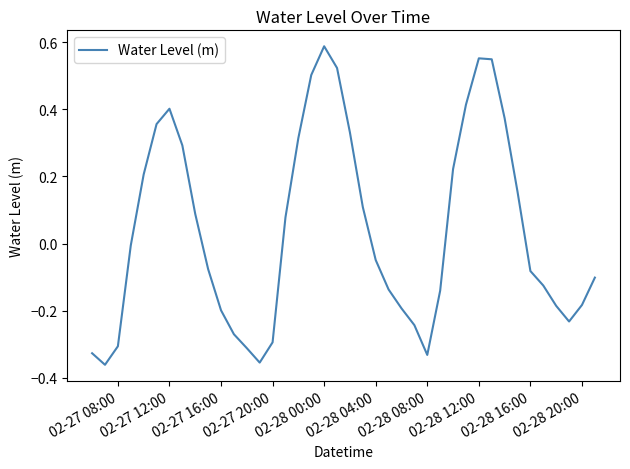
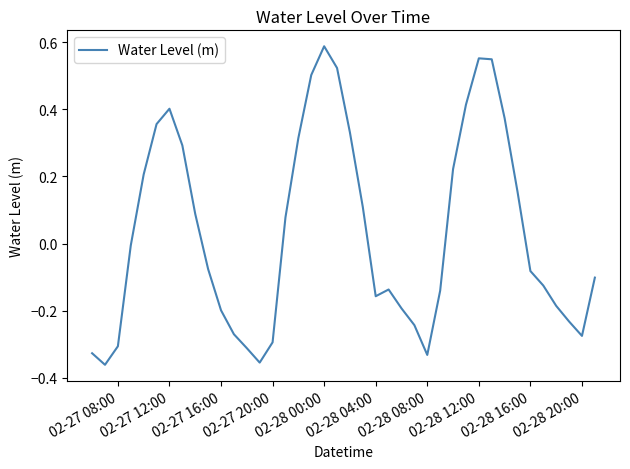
  {
    "02-27 08:00": -0.31,
    "02-27 12:00": 0.40,
    "02-27 16:00": -0.20,
    "02-27 20:00": -0.29,
    "02-28 00:00": 0.59,
-   "02-28 04:00": -0.05,
+   "02-28 04:00": -0.16,
    "02-28 08:00": -0.33,
    "02-28 12:00": 0.55,
    "02-28 16:00": -0.08,
-   "02-28 20:00": -0.18
+   "02-28 20:00": -0.27
  }
